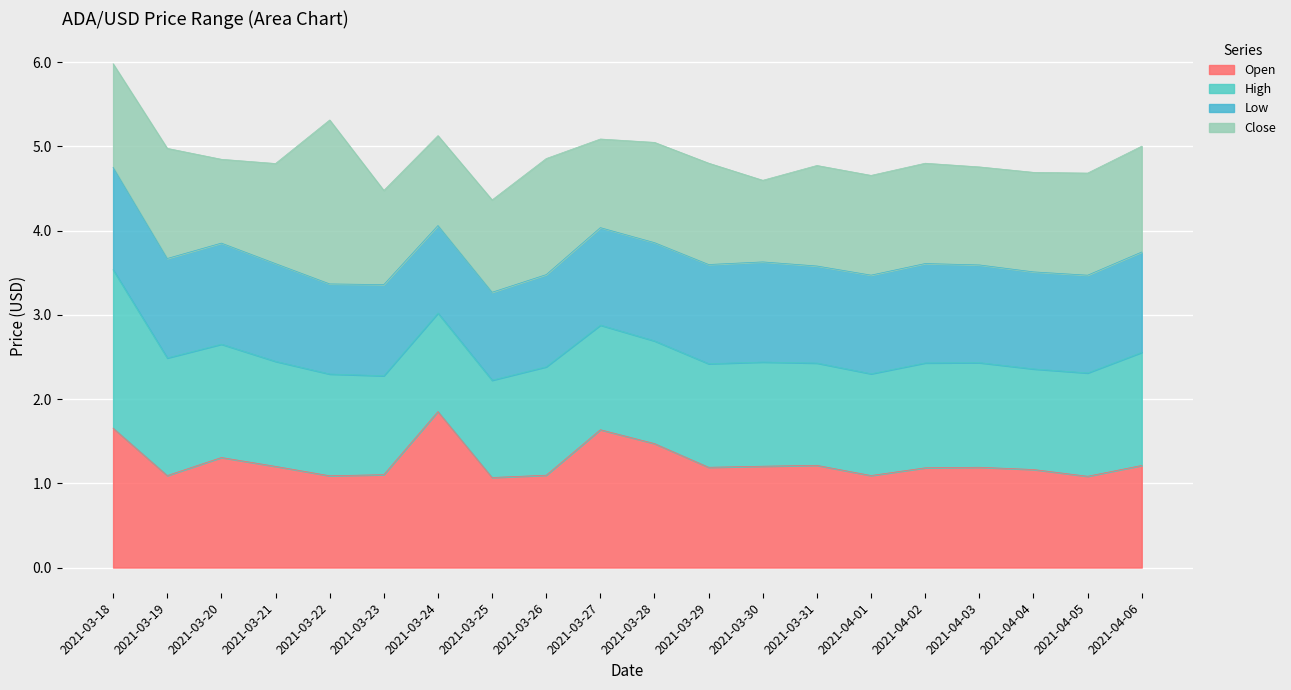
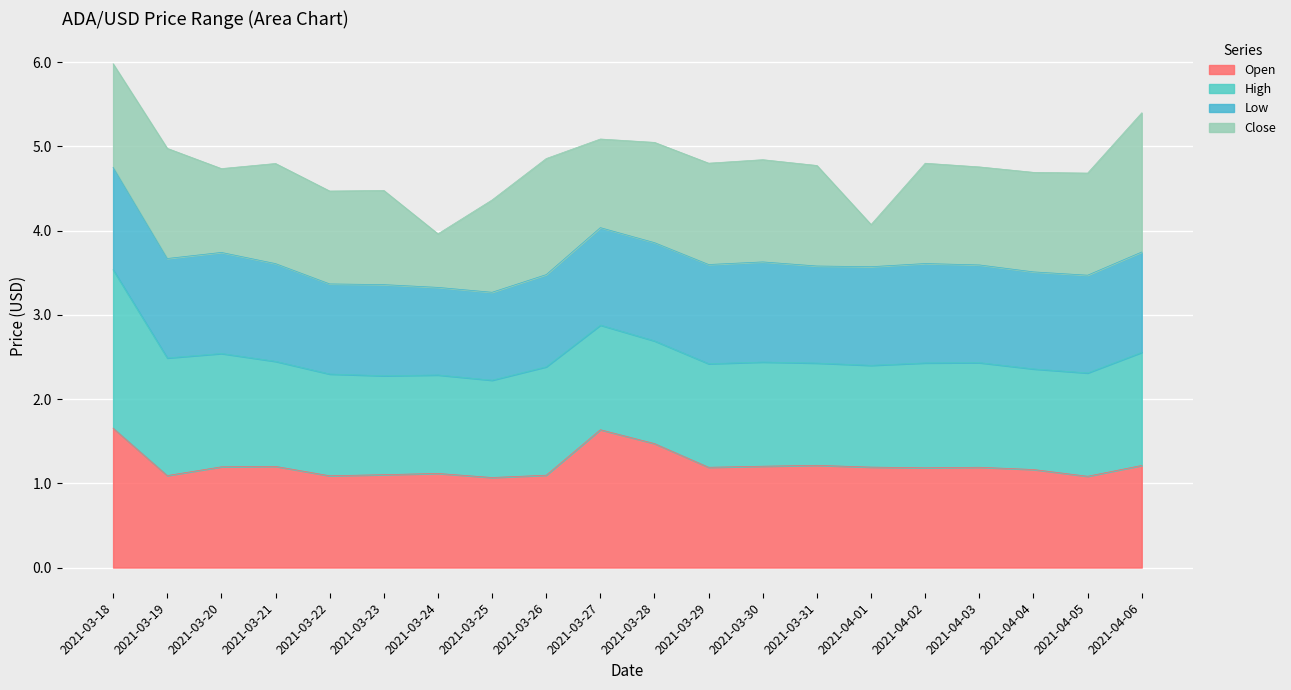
  {
    "Open": {
      "2021-03-18": 1.7,
      "2021-03-19": 1.1,
-     "2021-03-20": 1.3,
+     "2021-03-20": 1.2,
      "2021-03-21": 1.2,
      "2021-03-22": 1.1,
      "2021-03-23": 1.1,
-     "2021-03-24": 1.9,
+     "2021-03-24": 1.1,
      "2021-03-25": 1.1,
      "2021-03-26": 1.1,
      "2021-03-27": 1.6,
      "2021-03-28": 1.5,
      "2021-03-29": 1.2,
      "2021-03-30": 1.2,
      "2021-03-31": 1.2,
-     "2021-04-01": 1.1,
+     "2021-04-01": 1.2,
      "2021-04-02": 1.2,
      "2021-04-03": 1.2,
      "2021-04-04": 1.2,
      "2021-04-05": 1.1,
      "2021-04-06": 1.2
    },
    "Close": {
      "2021-03-18": 1.2,
      "2021-03-19": 1.3,
      "2021-03-20": 1.0,
      "2021-03-21": 1.2,
-     "2021-03-22": 1.9,
+     "2021-03-22": 1.1,
      "2021-03-23": 1.1,
-     "2021-03-24": 1.1,
+     "2021-03-24": 0.6,
      "2021-03-25": 1.1,
      "2021-03-26": 1.4,
      "2021-03-27": 1.1,
      "2021-03-28": 1.2,
      "2021-03-29": 1.2,
-     "2021-03-30": 1.0,
+     "2021-03-30": 1.2,
      "2021-03-31": 1.2,
-     "2021-04-01": 1.2,
+     "2021-04-01": 0.5,
      "2021-04-02": 1.2,
      "2021-04-03": 1.2,
      "2021-04-04": 1.2,
      "2021-04-05": 1.2,
-     "2021-04-06": 1.3
+     "2021-04-06": 1.7
    }
  }
